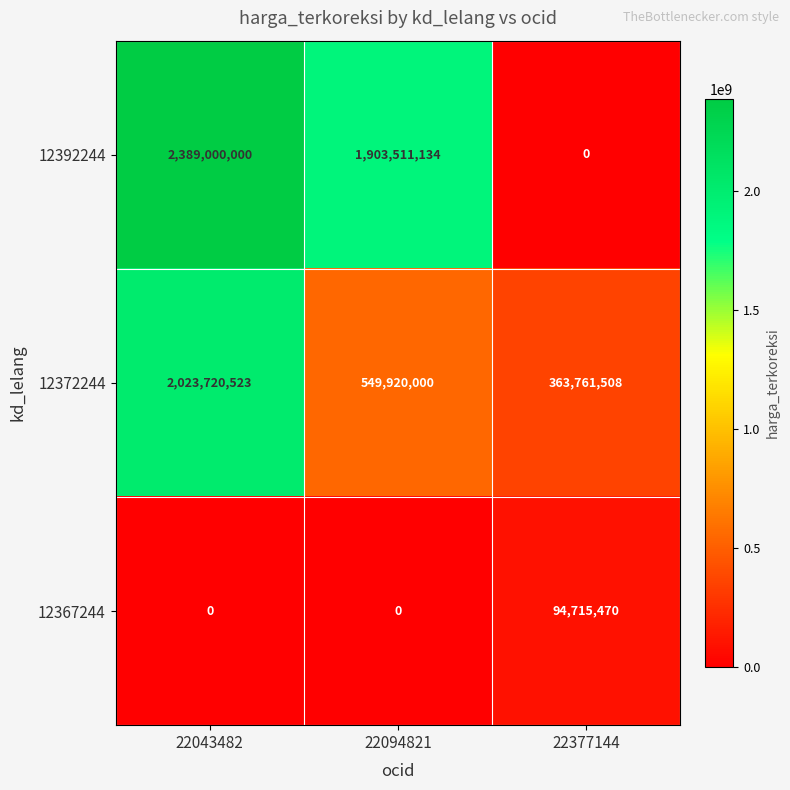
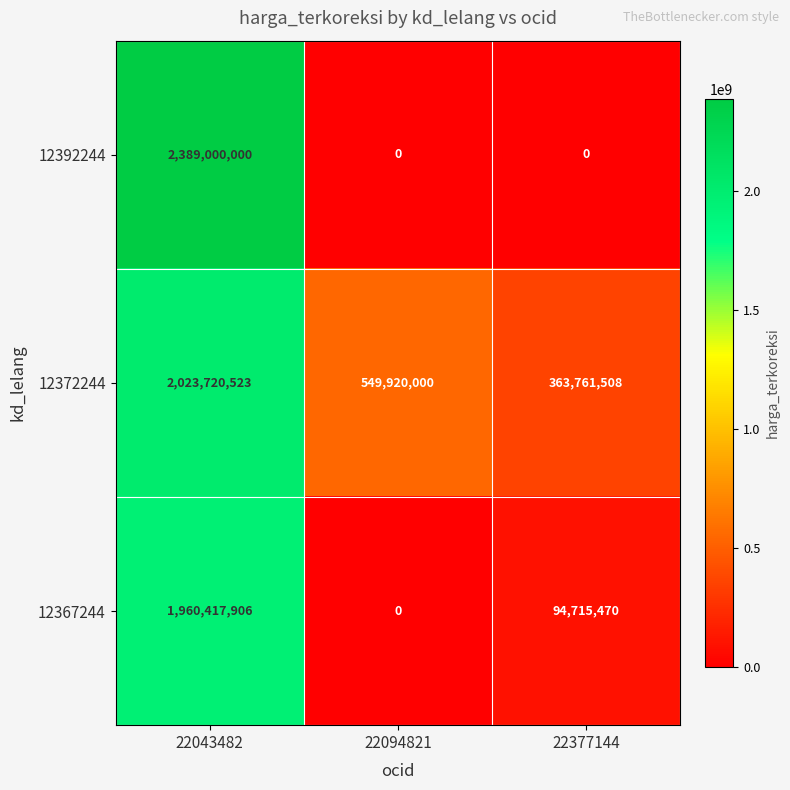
  {
    "12392244": {
      "22043482": "2,389,000,000",
-     "22094821": "1,903,511,134",
+     "22094821": "0",
      "22377144": "0"
    },
    "12372244": {
      "22043482": "2,023,720,523",
      "22094821": "549,920,000",
      "22377144": "363,761,508"
    },
    "12367244": {
-     "22043482": "0",
+     "22043482": "1,960,417,906",
      "22094821": "0",
      "22377144": "94,715,470"
    }
  }
